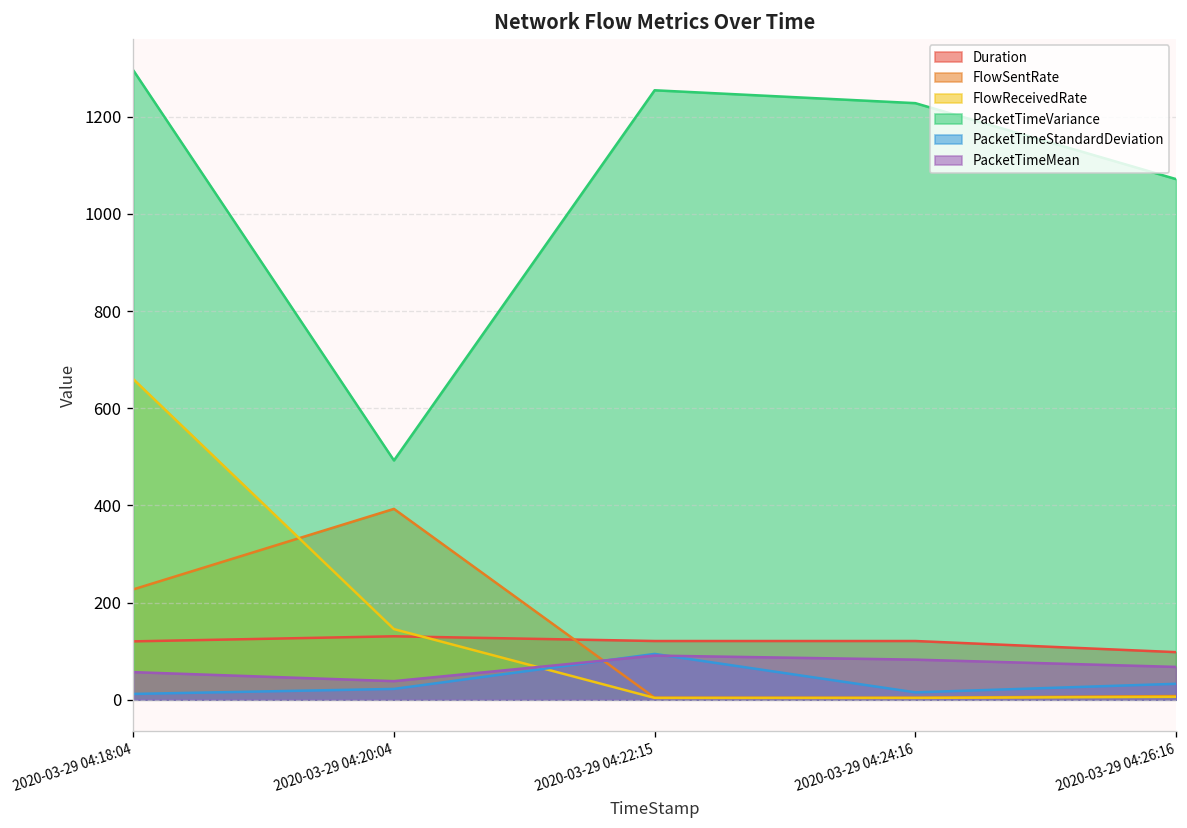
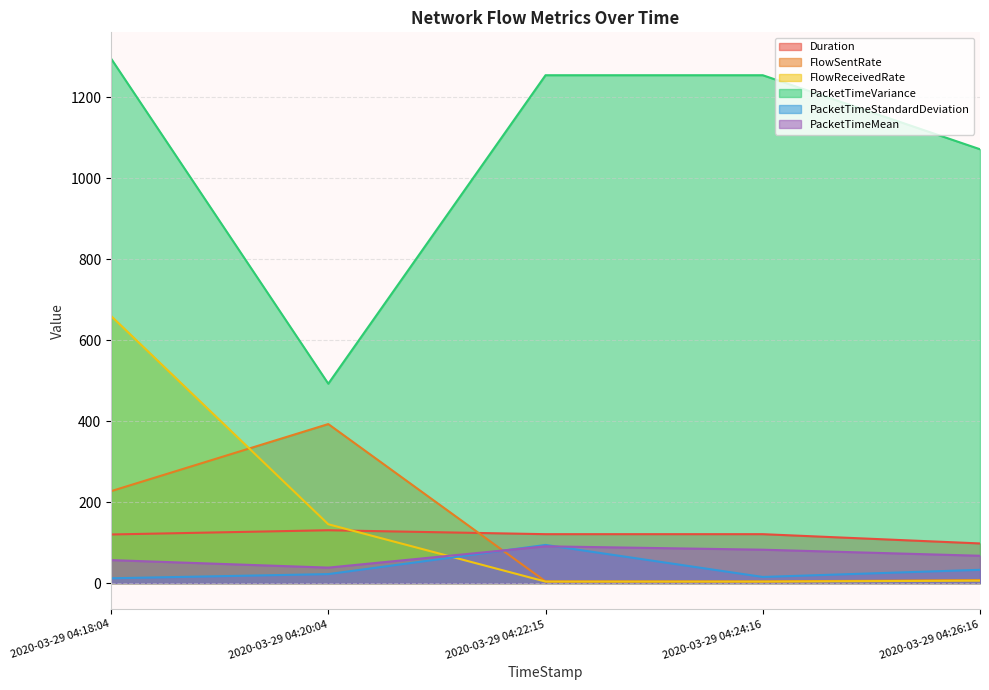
  {
    "PacketTimeVariance": {
      "2020-03-29 04:18:04": 1300,
      "2020-03-29 04:20:04": 490,
      "2020-03-29 04:22:15": 1250,
-     "2020-03-29 04:24:16": 1230,
+     "2020-03-29 04:24:16": 1250,
      "2020-03-29 04:26:16": 1070
    },
    "PacketTimeStandardDeviation": {
      "2020-03-29 04:18:04": 10,
      "2020-03-29 04:20:04": 20,
      "2020-03-29 04:24:16": 20,
      "2020-03-29 04:26:16": 30
    },
    "PacketTimeMean": {
      "2020-03-29 04:18:04": 60,
      "2020-03-29 04:20:04": 40,
      "2020-03-29 04:24:16": 80,
      "2020-03-29 04:26:16": 70
    }
  }
